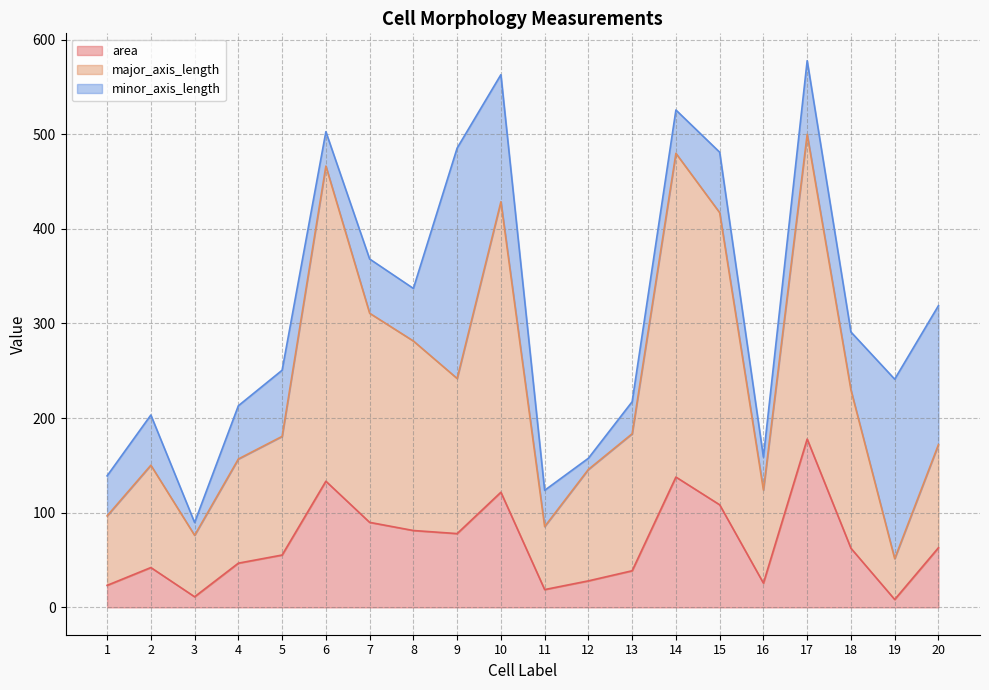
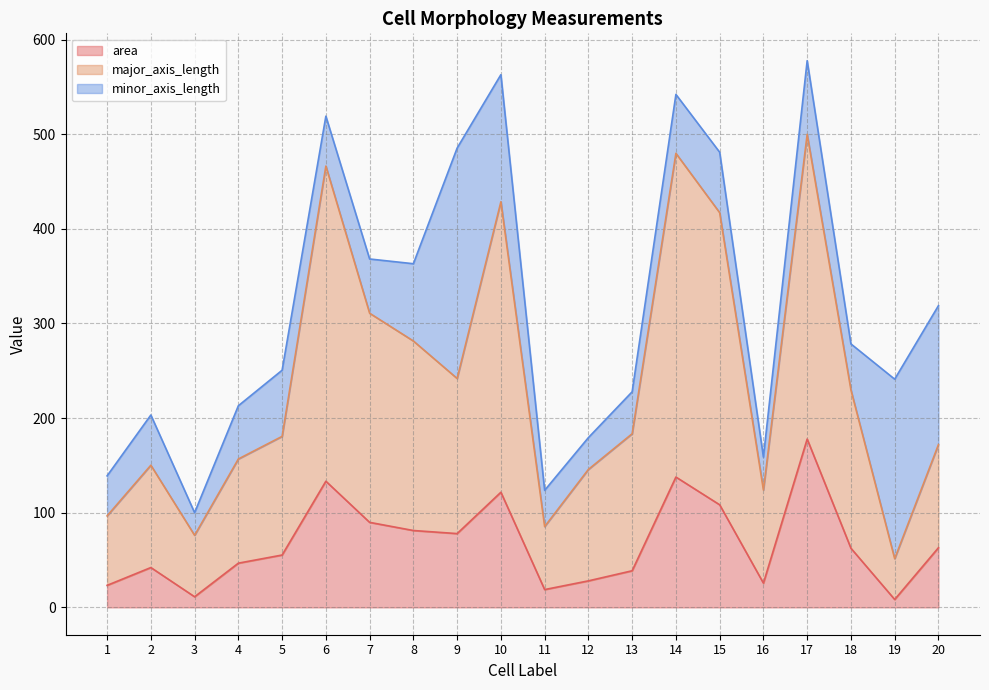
  {
    "minor_axis_length": {
      "1": 40,
      "2": 50,
-     "3": 10,
+     "3": 20,
      "4": 60,
      "5": 70,
-     "6": 40,
+     "6": 50,
      "7": 60,
-     "8": 60,
+     "8": 80,
      "9": 240,
      "10": 130,
      "11": 40,
-     "12": 10,
-     "13": 30,
-     "14": 50,
+     "12": 30,
+     "13": 40,
+     "14": 60,
      "15": 60,
      "16": 30,
      "17": 80,
-     "18": 60,
+     "18": 50,
      "19": 190,
      "20": 150
    }
  }
